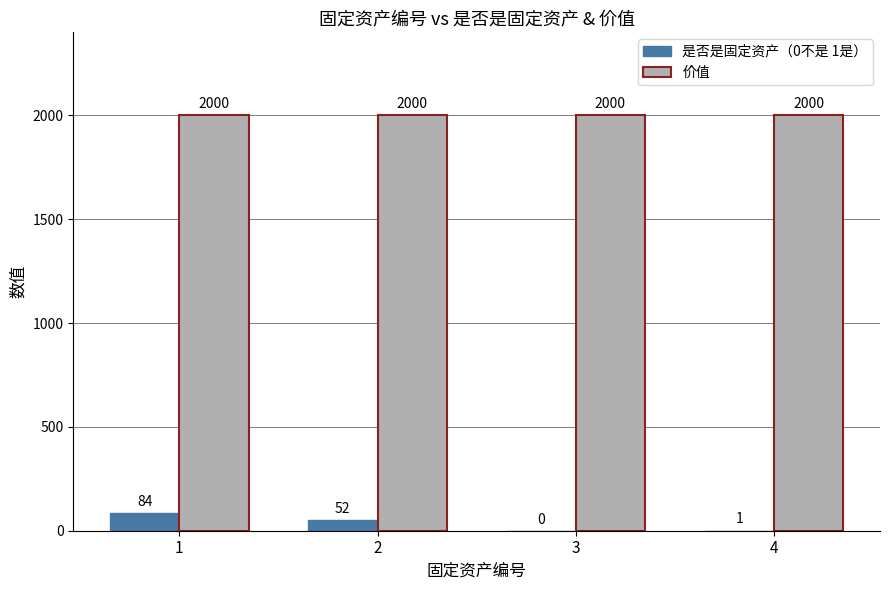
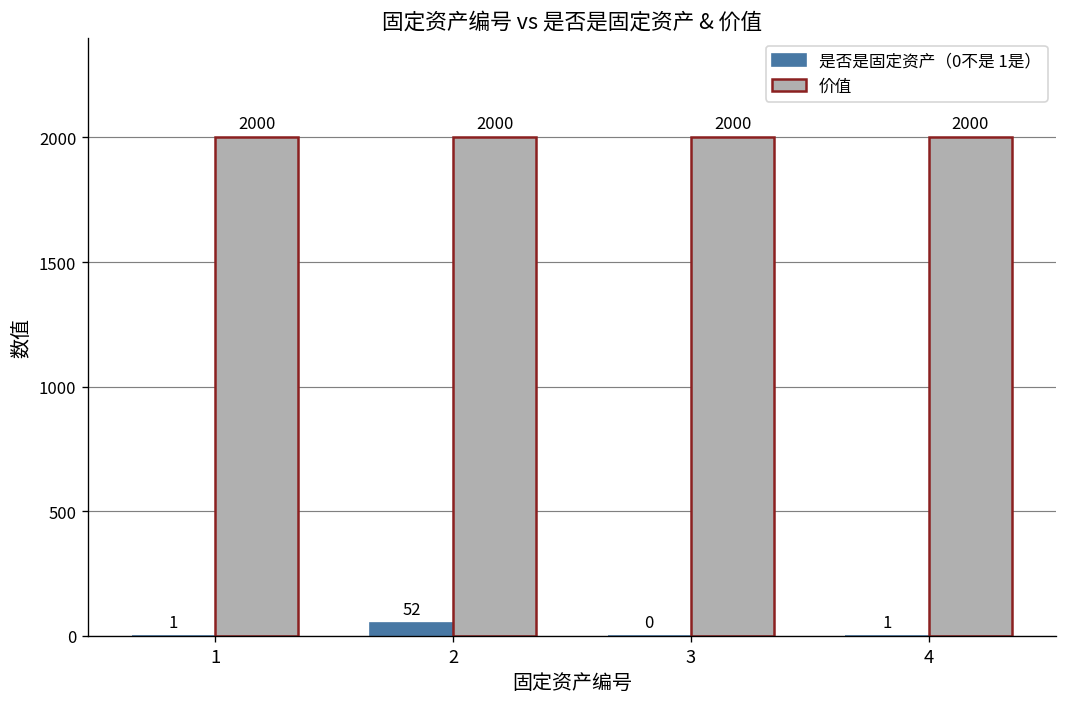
  {
    "是否是固定资产（0不是 1是）": {
-     "1": 84,
+     "1": 1,
      "2": 52,
      "3": 0,
      "4": 1
    },
    "价值": {
      "1": 2000,
      "2": 2000,
      "3": 2000,
      "4": 2000
    }
  }
